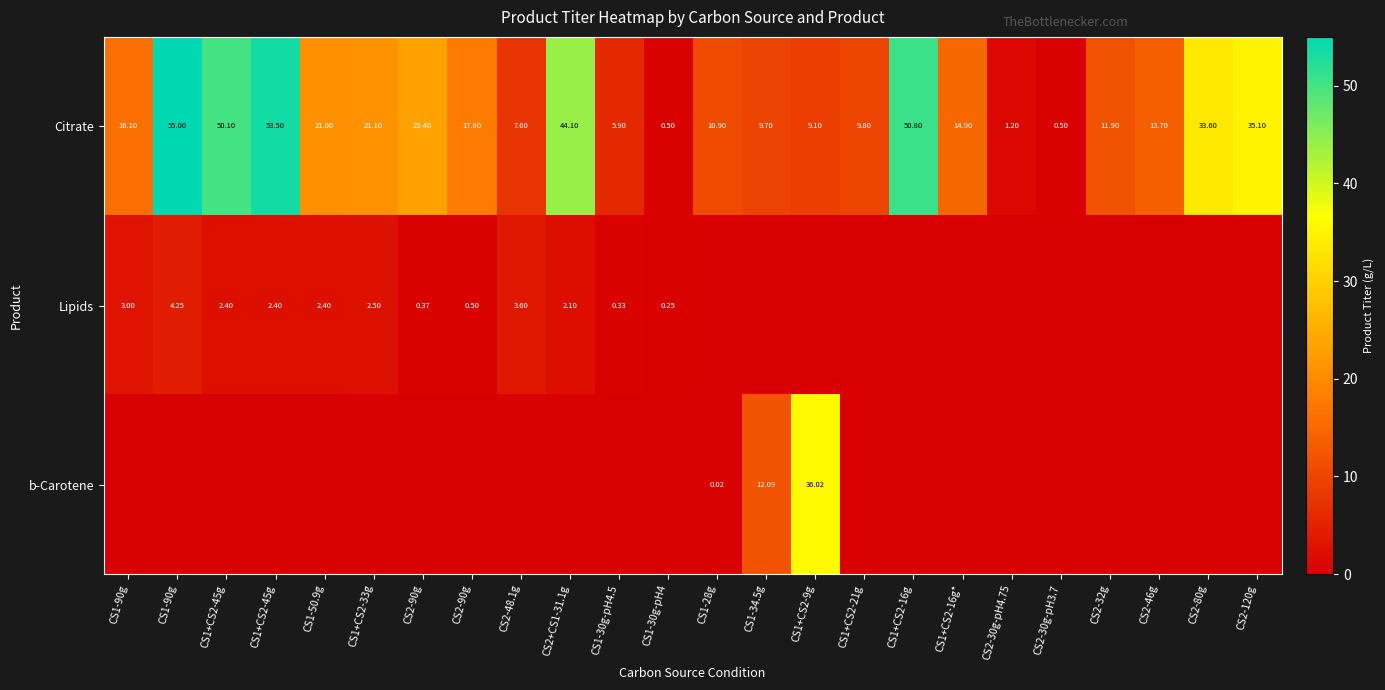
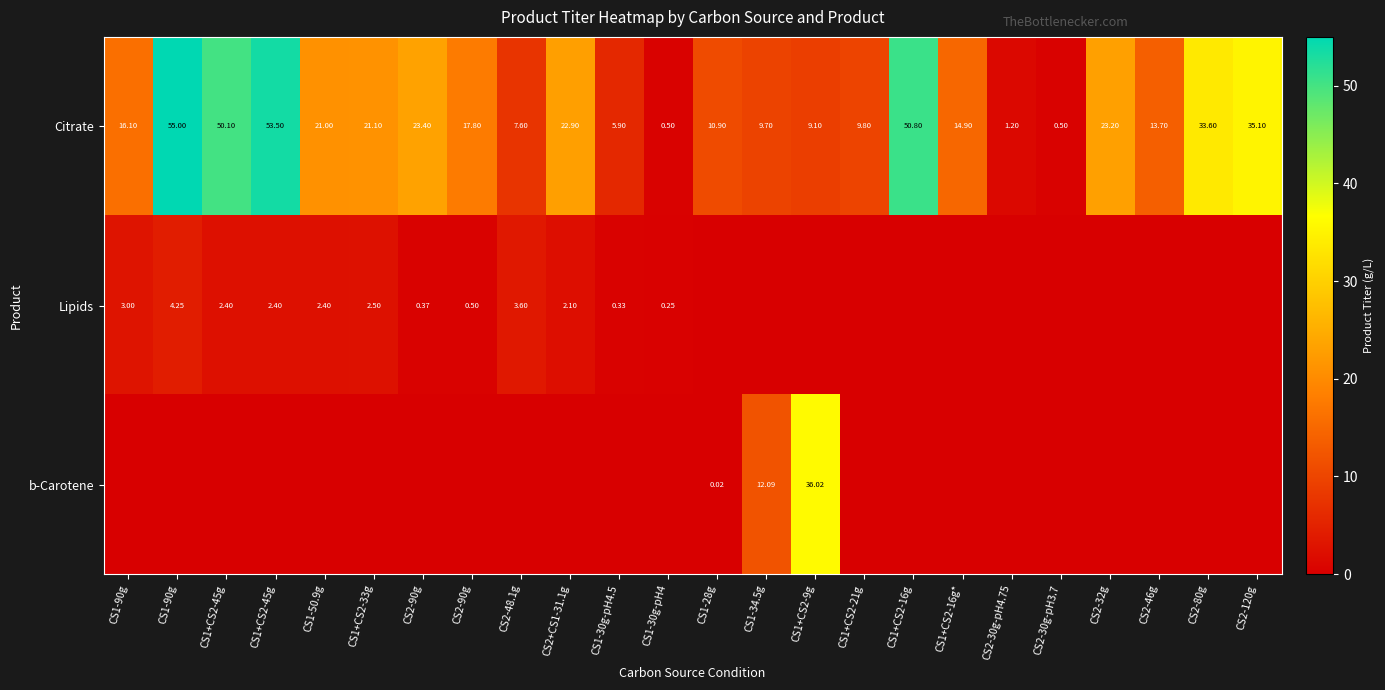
  {
    "Citrate": {
      "CS1-50.9g": 21.00,
      "CS1+CS2-33g": 21.10,
      "CS2-48.1g": 7.60,
-     "CS2+CS1-31.1g": 44.10,
+     "CS2+CS1-31.1g": 22.90,
      "CS1-30g-pH4.5": 5.90,
      "CS1-30g-pH4": 0.50,
      "CS1-28g": 10.90,
      "CS1-34.5g": 9.70,
      "CS1+CS2-9g": 9.10,
      "CS1+CS2-21g": 9.80,
      "CS1+CS2-16g": 50.80,
      "CS1+CS2-16g*": 14.90,
      "CS2-30g-pH4.75": 1.20,
      "CS2-30g-pH3.7": 0.50,
-     "CS2-32g": 11.90,
+     "CS2-32g": 23.20,
      "CS2-46g": 13.70,
      "CS2-80g": 33.60,
      "CS2-120g": 35.10
    },
    "Lipids": {
      "CS1-50.9g": 2.40,
      "CS1+CS2-33g": 2.50,
      "CS2-48.1g": 3.60,
      "CS2+CS1-31.1g": 2.10,
      "CS1-30g-pH4.5": 0.33,
      "CS1-30g-pH4": 0.25
    },
    "b-Carotene": {
      "CS1-28g": 0.02,
      "CS1-34.5g": 12.09,
      "CS1+CS2-9g": 36.02
    }
  }
